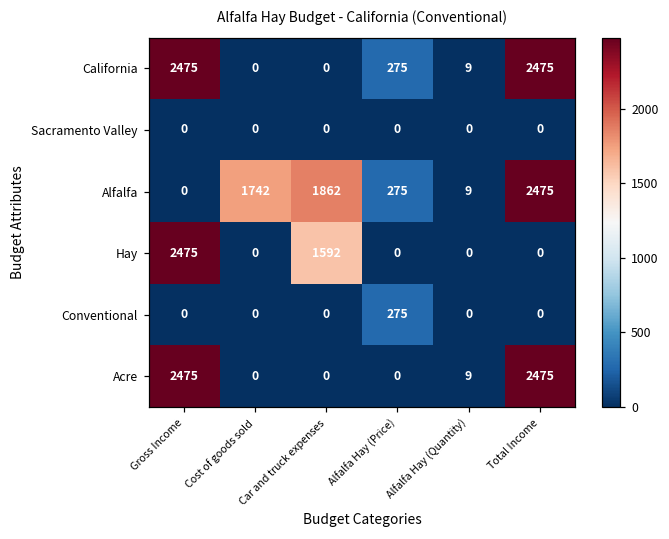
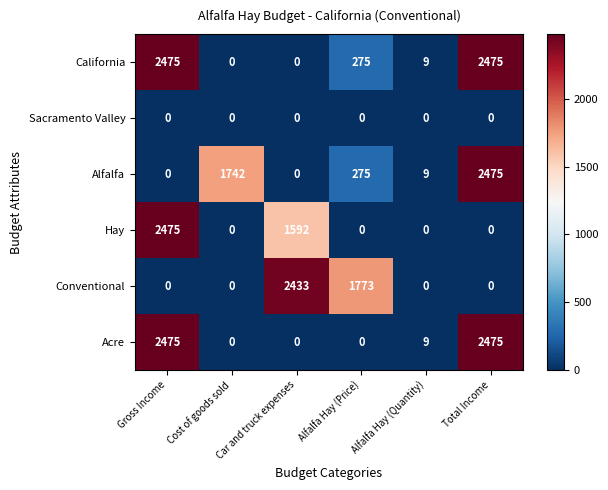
  {
    "California": {
      "Gross Income": 2475,
      "Cost of goods sold": 0,
      "Car and truck expenses": 0,
      "Alfalfa Hay (Price)": 275,
      "Alfalfa Hay (Quantity)": 9,
      "Total Income": 2475
    },
    "Sacramento Valley": {
      "Gross Income": 0,
      "Cost of goods sold": 0,
      "Car and truck expenses": 0,
      "Alfalfa Hay (Price)": 0,
      "Alfalfa Hay (Quantity)": 0,
      "Total Income": 0
    },
    "Alfalfa": {
      "Gross Income": 0,
      "Cost of goods sold": 1742,
-     "Car and truck expenses": 1862,
+     "Car and truck expenses": 0,
      "Alfalfa Hay (Price)": 275,
      "Alfalfa Hay (Quantity)": 9,
      "Total Income": 2475
    },
    "Hay": {
      "Gross Income": 2475,
      "Cost of goods sold": 0,
      "Car and truck expenses": 1592,
      "Alfalfa Hay (Price)": 0,
      "Alfalfa Hay (Quantity)": 0,
      "Total Income": 0
    },
    "Conventional": {
      "Gross Income": 0,
      "Cost of goods sold": 0,
-     "Car and truck expenses": 0,
-     "Alfalfa Hay (Price)": 275,
+     "Car and truck expenses": 2433,
+     "Alfalfa Hay (Price)": 1773,
      "Alfalfa Hay (Quantity)": 0,
      "Total Income": 0
    },
    "Acre": {
      "Gross Income": 2475,
      "Cost of goods sold": 0,
      "Car and truck expenses": 0,
      "Alfalfa Hay (Price)": 0,
      "Alfalfa Hay (Quantity)": 9,
      "Total Income": 2475
    }
  }
